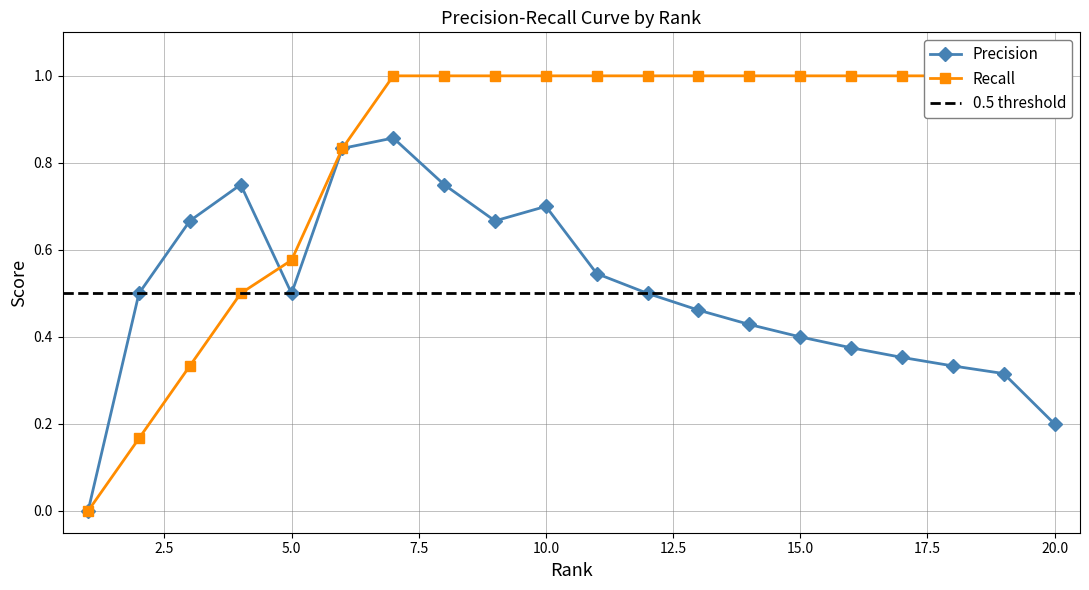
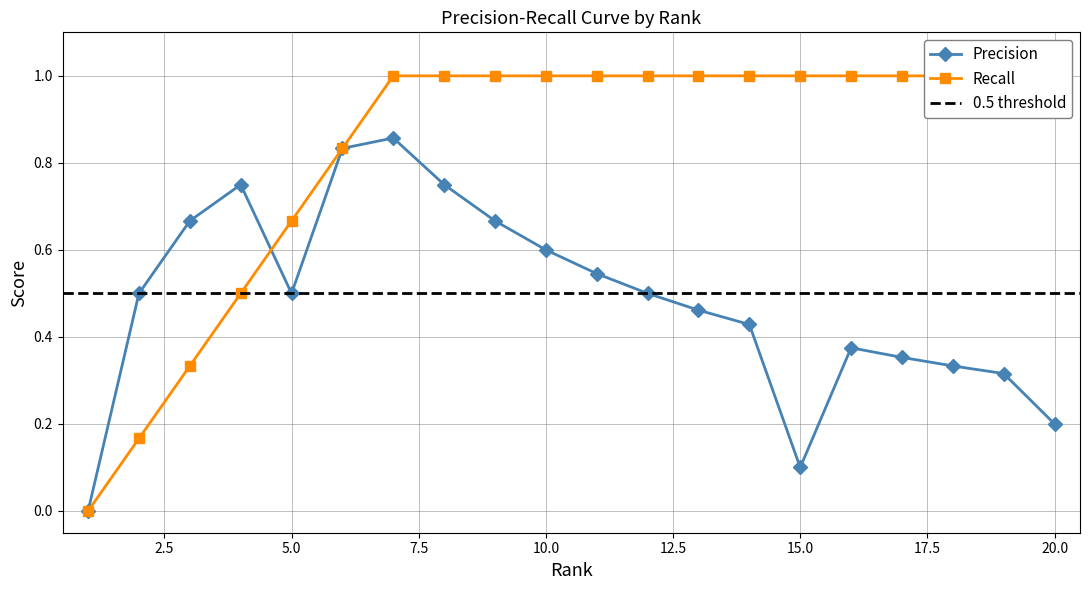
  {
    "Precision": {
      "5.0": 0.5,
-     "10.0": 0.7,
-     "15.0": 0.4,
+     "10.0": 0.6,
+     "15.0": 0.1,
      "20.0": 0.2
    },
    "Recall": {
-     "5.0": 0.58,
+     "5.0": 0.67,
      "10.0": 1.00,
      "15.0": 1.00
    }
  }
